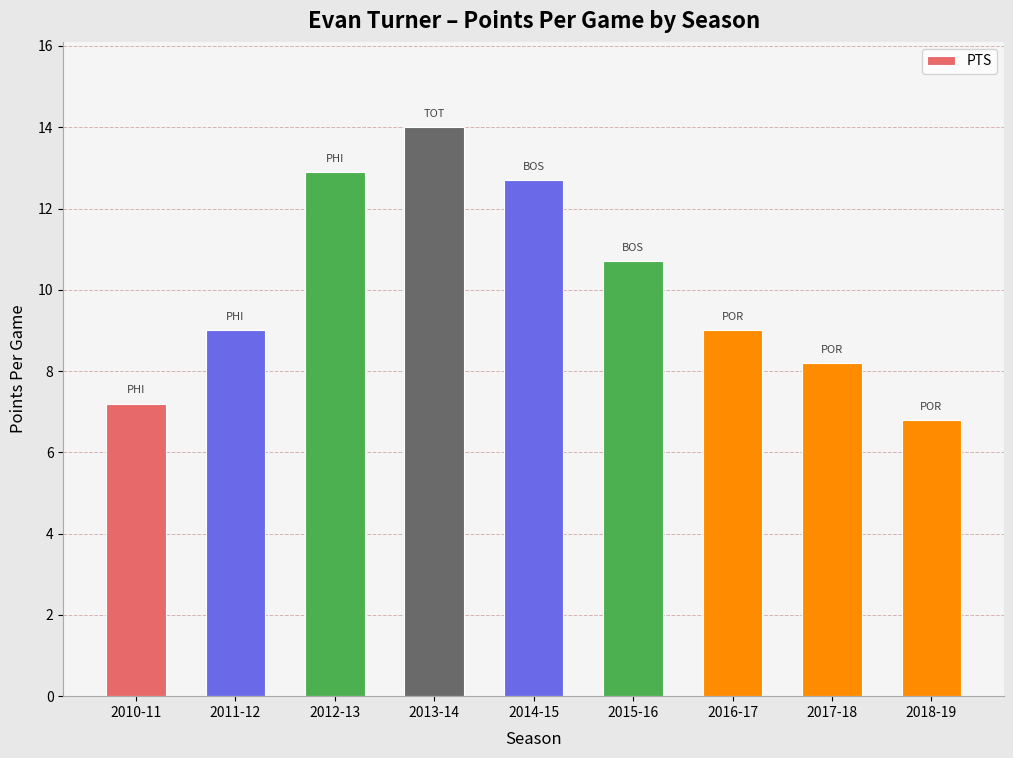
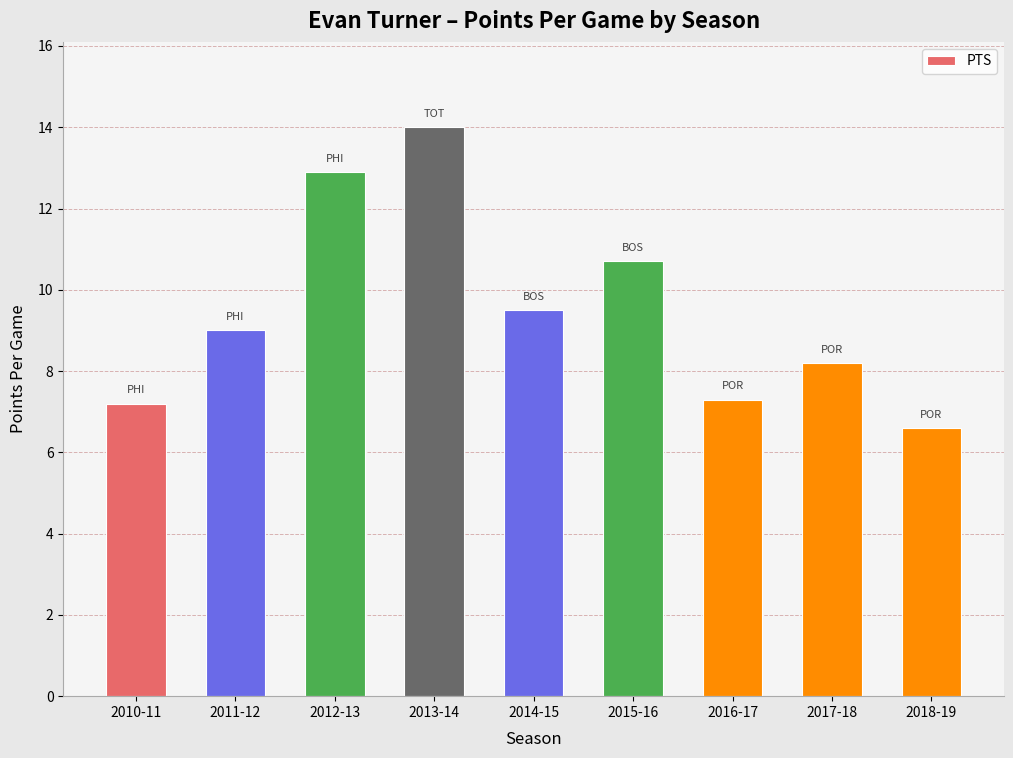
  {
    "2010-11": 7.2,
    "2011-12": 9.0,
    "2012-13": 12.9,
    "2013-14": 14.0,
-   "2014-15": 12.7,
+   "2014-15": 9.5,
    "2015-16": 10.7,
-   "2016-17": 9.0,
+   "2016-17": 7.3,
    "2017-18": 8.2,
-   "2018-19": 6.8
+   "2018-19": 6.6
  }
